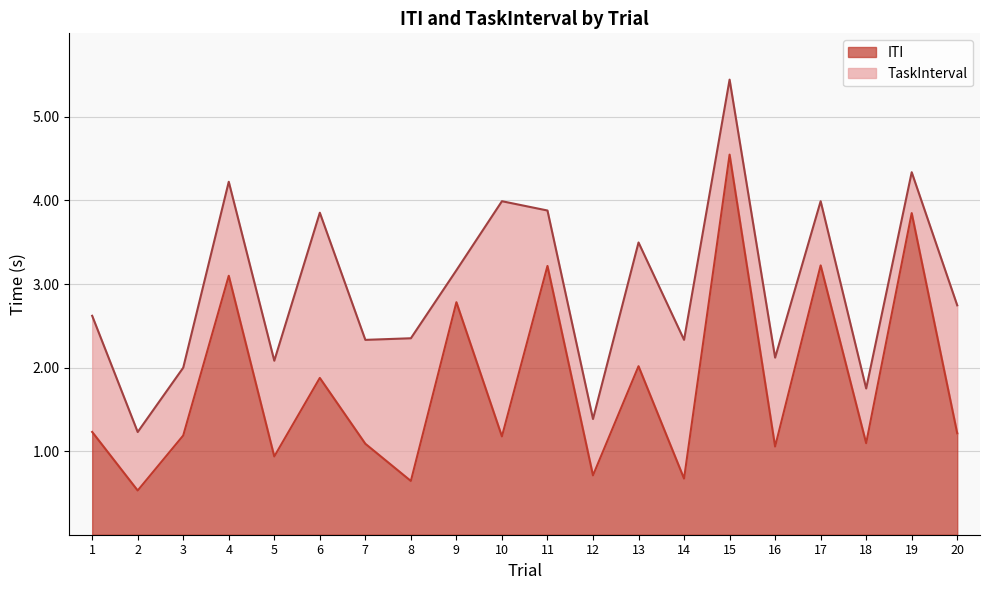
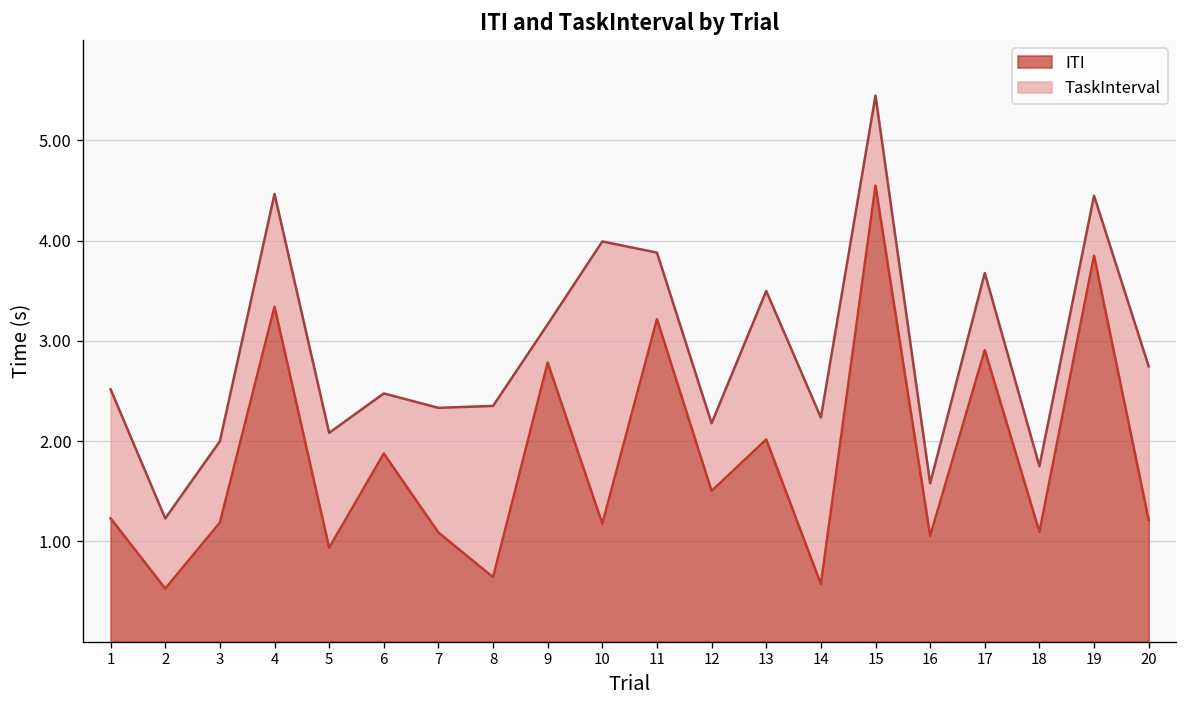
  {
    "ITI": {
      "1": 1.2,
      "2": 0.5,
      "3": 1.2,
-     "4": 3.1,
+     "4": 3.3,
      "5": 0.9,
      "6": 1.9,
      "7": 1.1,
      "8": 0.6,
      "9": 2.8,
      "10": 1.2,
      "11": 3.2,
-     "12": 0.7,
+     "12": 1.5,
      "13": 2.0,
-     "14": 0.7,
+     "14": 0.6,
      "15": 4.5,
      "16": 1.1,
-     "17": 3.2,
+     "17": 2.9,
      "18": 1.1,
      "19": 3.8,
      "20": 1.2
    },
    "TaskInterval": {
-     "1": 1.4,
+     "1": 1.3,
      "2": 0.7,
      "3": 0.8,
      "4": 1.1,
      "5": 1.1,
-     "6": 2.0,
+     "6": 0.6,
      "7": 1.2,
      "8": 1.7,
      "9": 0.4,
      "10": 2.8,
      "11": 0.7,
      "12": 0.7,
      "13": 1.5,
      "14": 1.7,
      "15": 0.9,
-     "16": 1.1,
+     "16": 0.5,
      "17": 0.8,
      "18": 0.7,
-     "19": 0.5,
+     "19": 0.6,
      "20": 1.5
    }
  }
